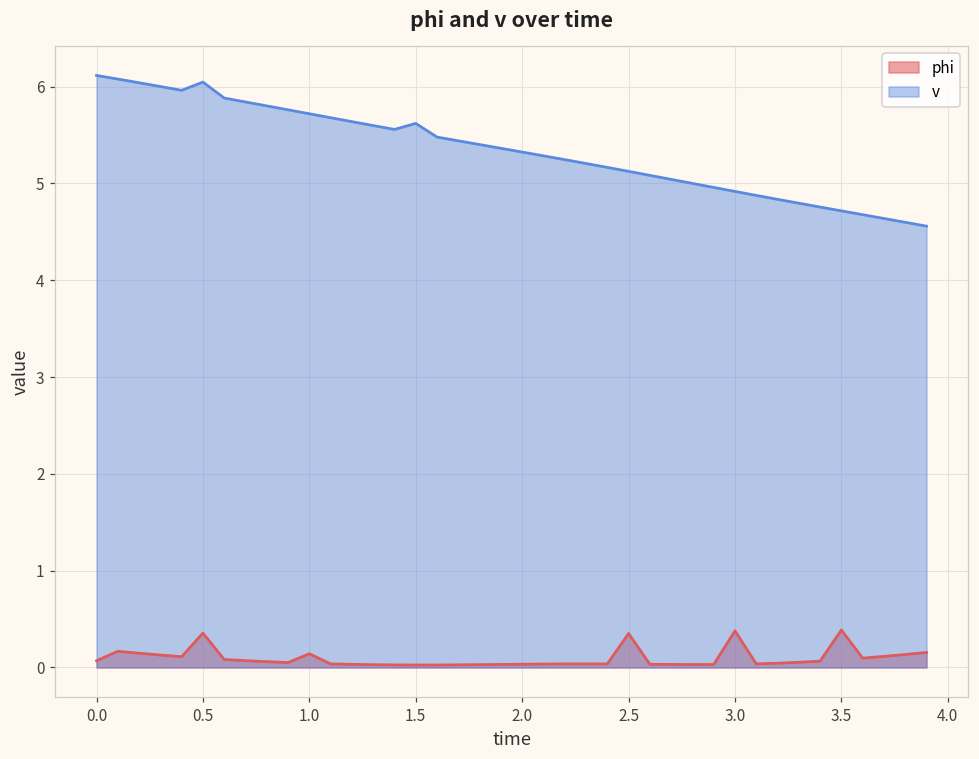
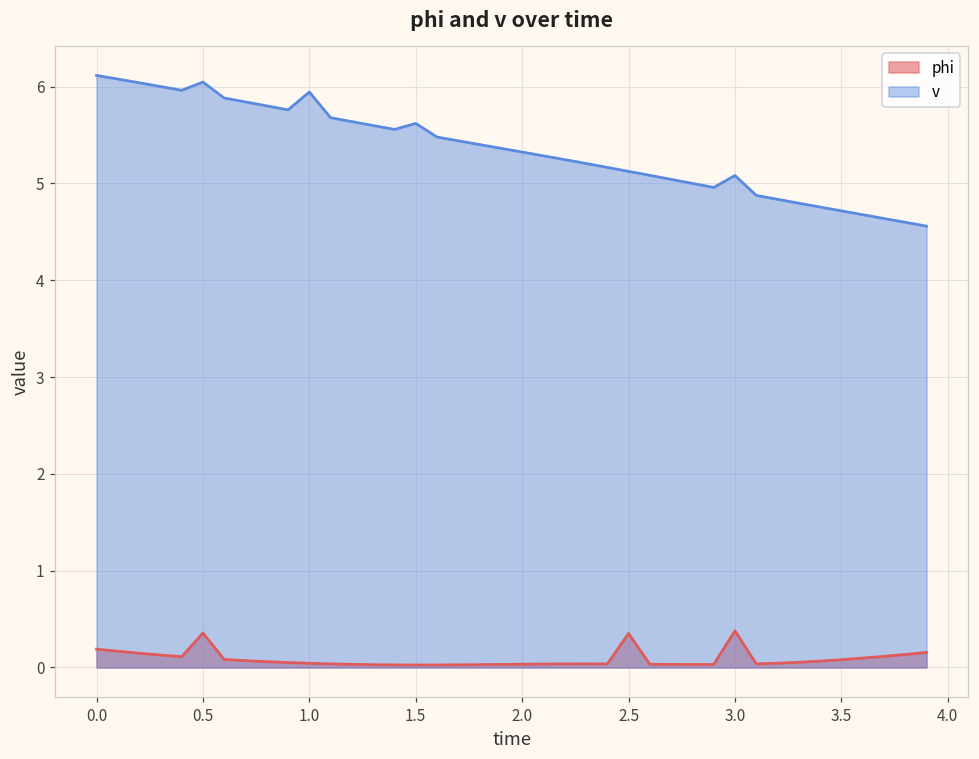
  {
    "phi": {
-     "0.0": 0.1,
+     "0.0": 0.2,
      "0.5": 0.4,
-     "1.0": 0.1,
+     "1.0": 0.0,
      "1.5": 0.0,
      "2.0": 0.0,
      "2.5": 0.4,
      "3.0": 0.4,
-     "3.5": 0.4
+     "3.5": 0.1
    },
    "v": {
      "0.0": 6.1,
      "0.5": 6.0,
-     "1.0": 5.7,
+     "1.0": 5.9,
      "1.5": 5.6,
      "2.0": 5.3,
      "2.5": 5.1,
-     "3.0": 4.9,
+     "3.0": 5.1,
      "3.5": 4.7
    }
  }
